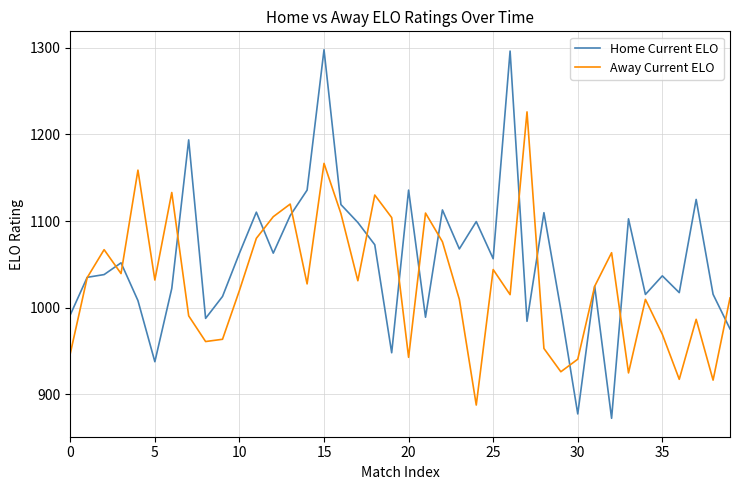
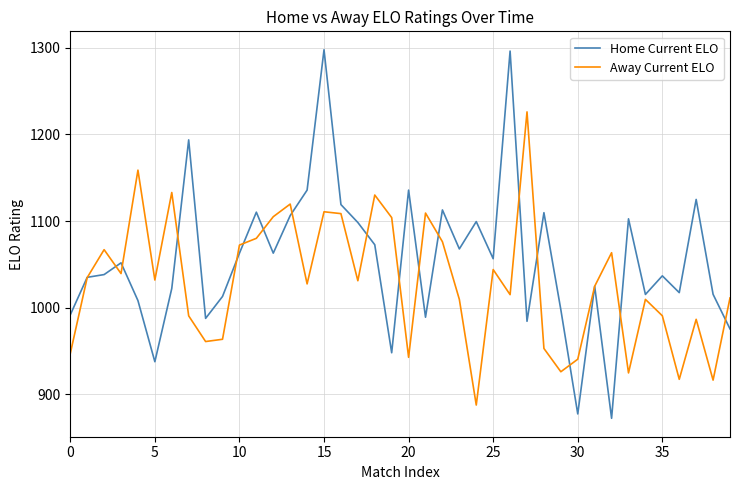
  {
    "Home Current ELO": {
      "0": 990,
      "5": 940,
      "10": 1060,
      "15": 1300,
      "20": 1140,
      "25": 1060,
      "30": 880,
      "35": 1040
    },
    "Away Current ELO": {
      "0": 950,
      "5": 1030,
-     "10": 1020,
-     "15": 1170,
+     "10": 1070,
+     "15": 1110,
      "20": 940,
      "25": 1040,
      "30": 940,
-     "35": 970
+     "35": 990
    }
  }
